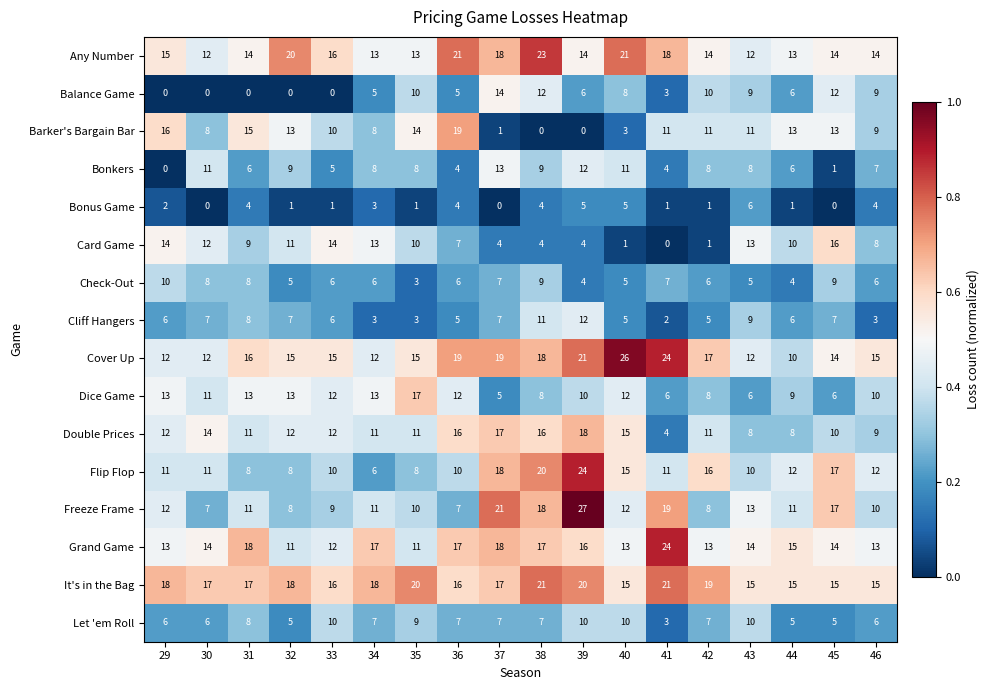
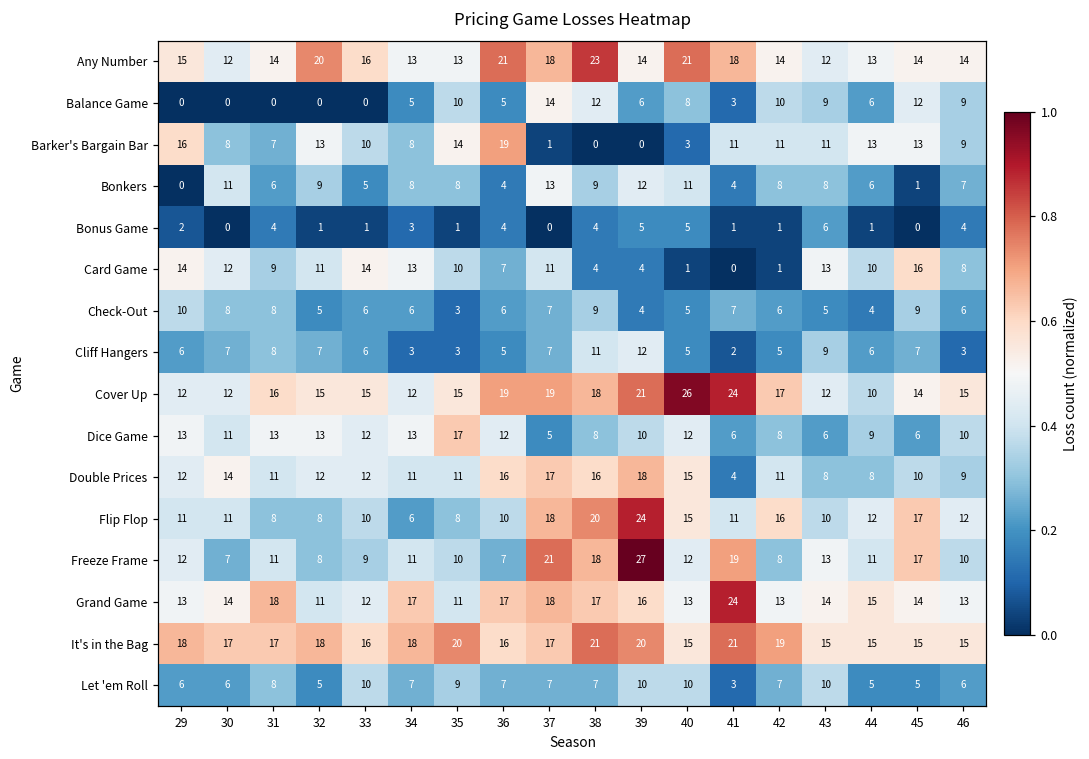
  {
    "Barker's Bargain Bar": {
      "29": 16,
      "30": 8,
-     "31": 15,
+     "31": 7,
      "32": 13,
      "33": 10,
      "34": 8,
      "35": 14,
      "36": 19,
      "37": 1,
      "38": 0,
      "39": 0,
      "40": 3,
      "41": 11,
      "42": 11,
      "43": 11,
      "44": 13,
      "45": 13,
      "46": 9
    },
    "Card Game": {
      "29": 14,
      "30": 12,
      "31": 9,
      "32": 11,
      "33": 14,
      "34": 13,
      "35": 10,
      "36": 7,
-     "37": 4,
+     "37": 11,
      "38": 4,
      "39": 4,
      "40": 1,
      "41": 0,
      "42": 1,
      "43": 13,
      "44": 10,
      "45": 16,
      "46": 8
    }
  }
